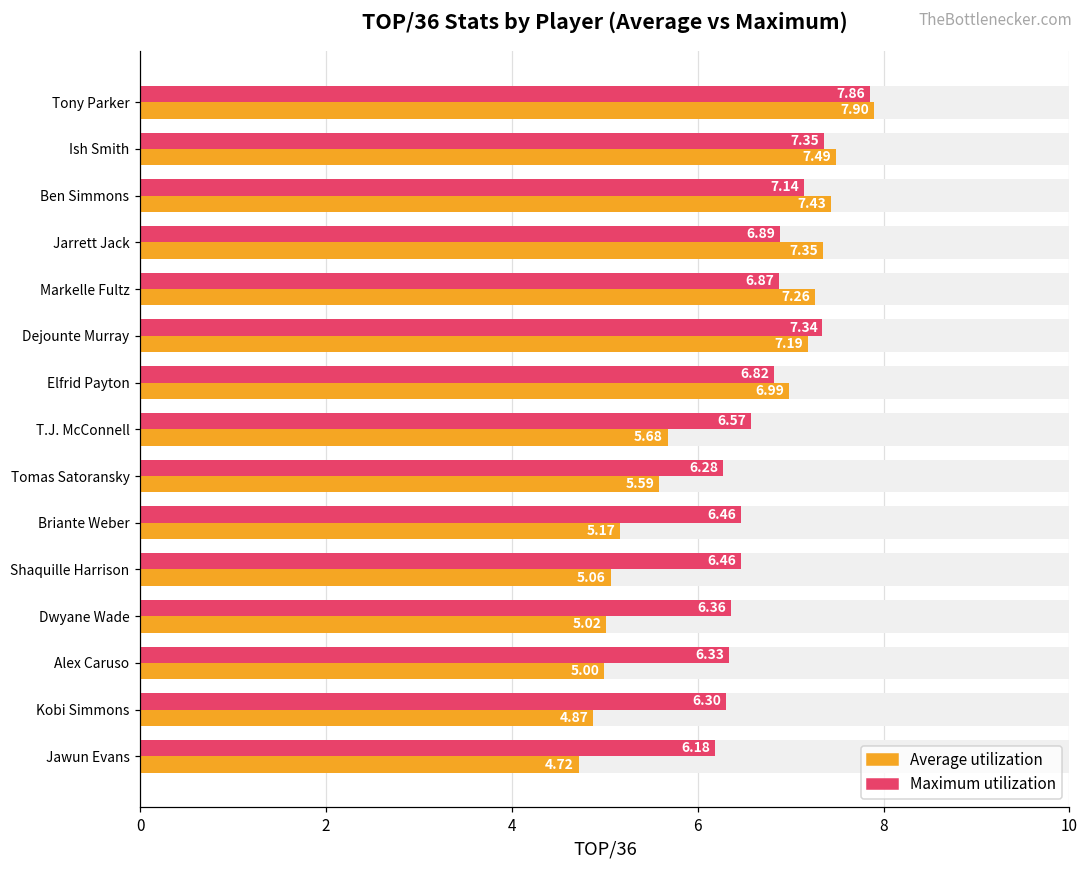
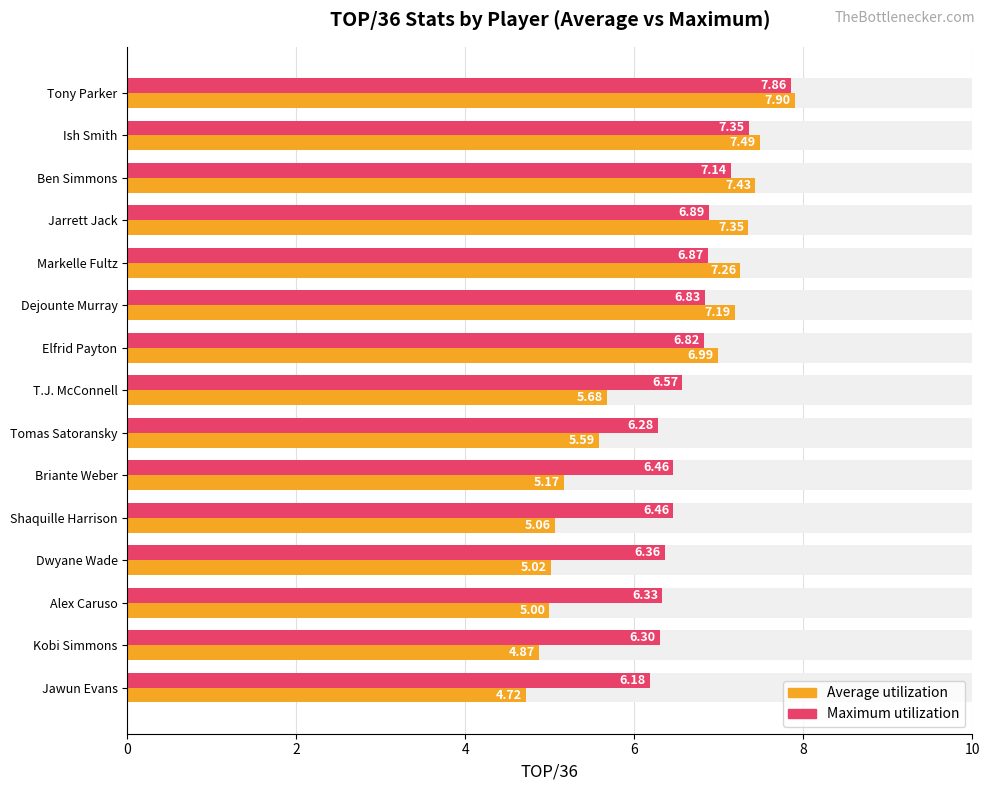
  {
    "Maximum utilization": {
-     "Dejounte Murray": 7.34
+     "Dejounte Murray": 6.83
    }
  }
